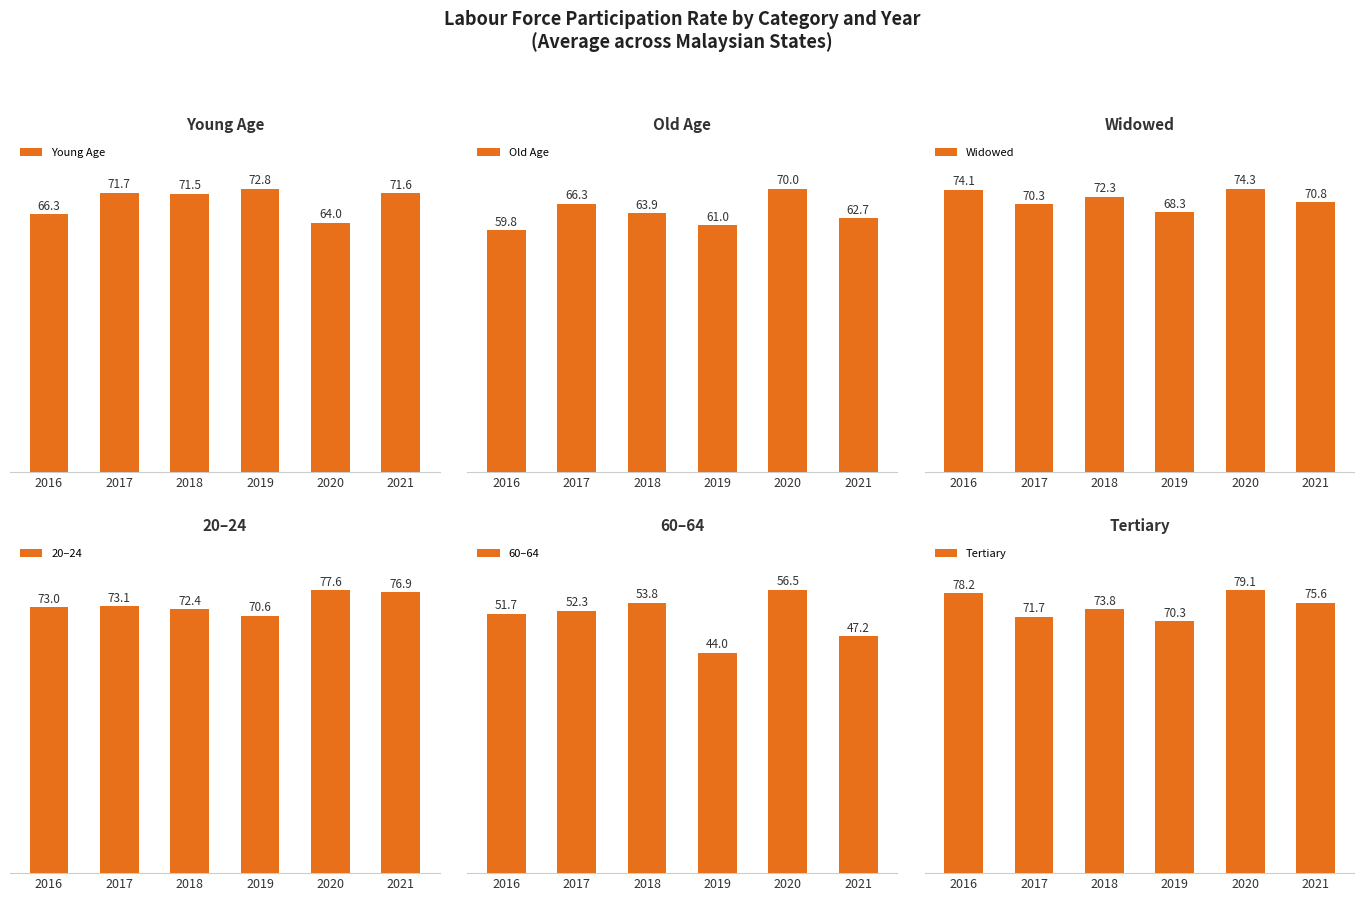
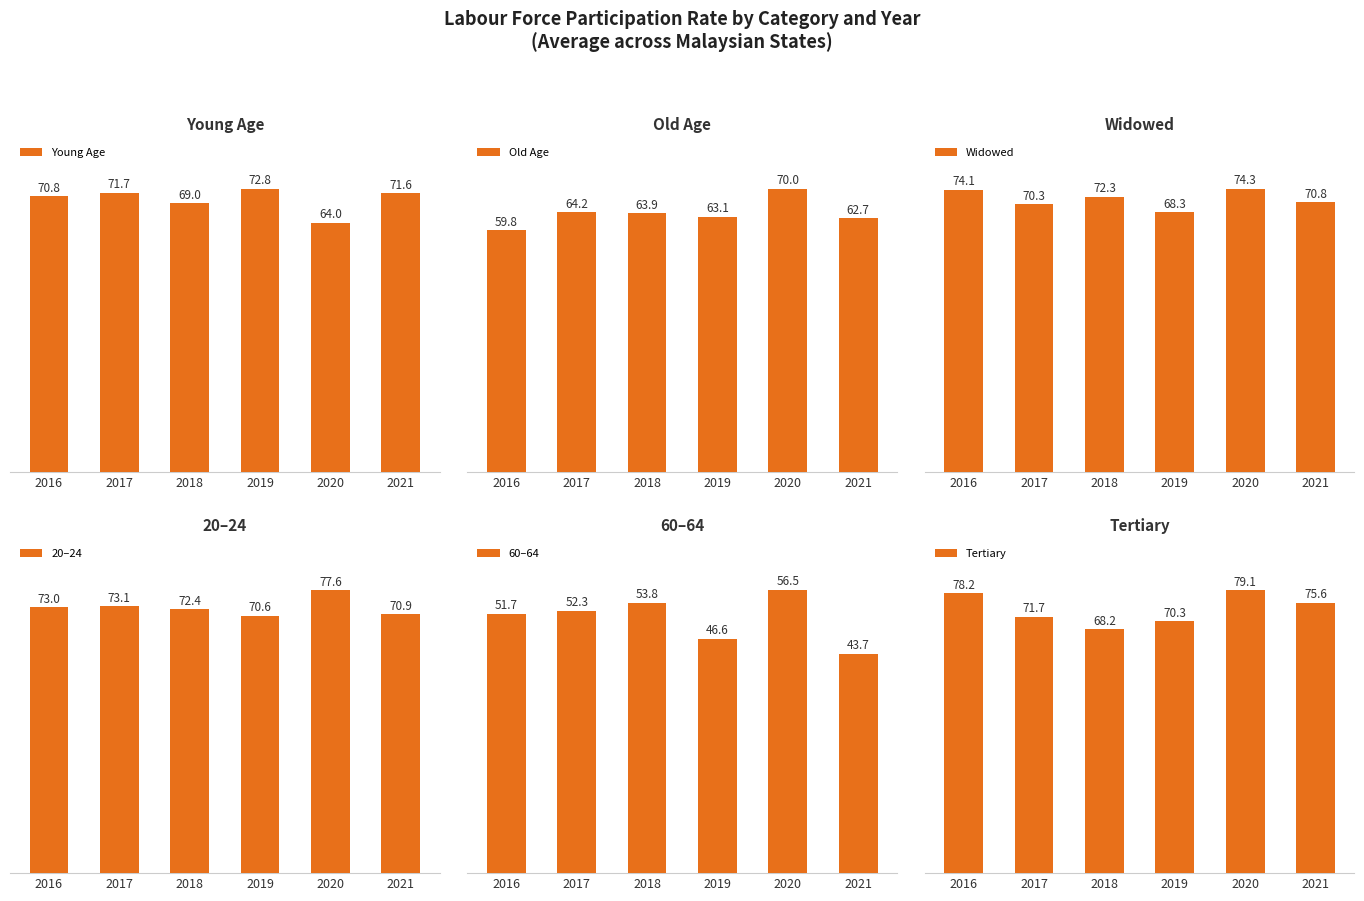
  {
    "Young Age": {
-     "2016": 66.3,
+     "2016": 70.8,
      "2017": 71.7,
-     "2018": 71.5,
+     "2018": 69.0,
      "2019": 72.8,
      "2020": 64.0,
      "2021": 71.6
    },
    "Old Age": {
      "2016": 59.8,
-     "2017": 66.3,
+     "2017": 64.2,
      "2018": 63.9,
-     "2019": 61.0,
+     "2019": 63.1,
      "2020": 70.0,
      "2021": 62.7
    },
    "Widowed": {
      "2016": 74.1,
      "2017": 70.3,
      "2018": 72.3,
      "2019": 68.3,
      "2020": 74.3,
      "2021": 70.8
    },
    "20–24": {
      "2016": 73.0,
      "2017": 73.1,
      "2018": 72.4,
      "2019": 70.6,
      "2020": 77.6,
-     "2021": 76.9
+     "2021": 70.9
    },
    "60–64": {
      "2016": 51.7,
      "2017": 52.3,
      "2018": 53.8,
-     "2019": 44.0,
+     "2019": 46.6,
      "2020": 56.5,
-     "2021": 47.2
+     "2021": 43.7
    },
    "Tertiary": {
      "2016": 78.2,
      "2017": 71.7,
-     "2018": 73.8,
+     "2018": 68.2,
      "2019": 70.3,
      "2020": 79.1,
      "2021": 75.6
    }
  }
